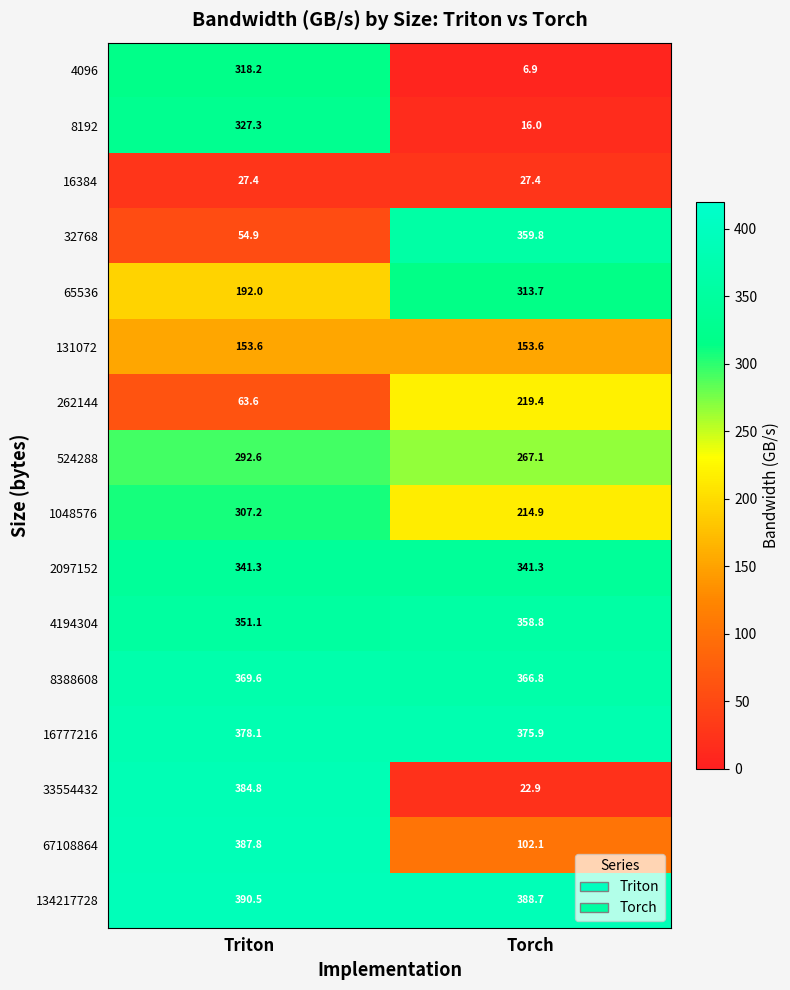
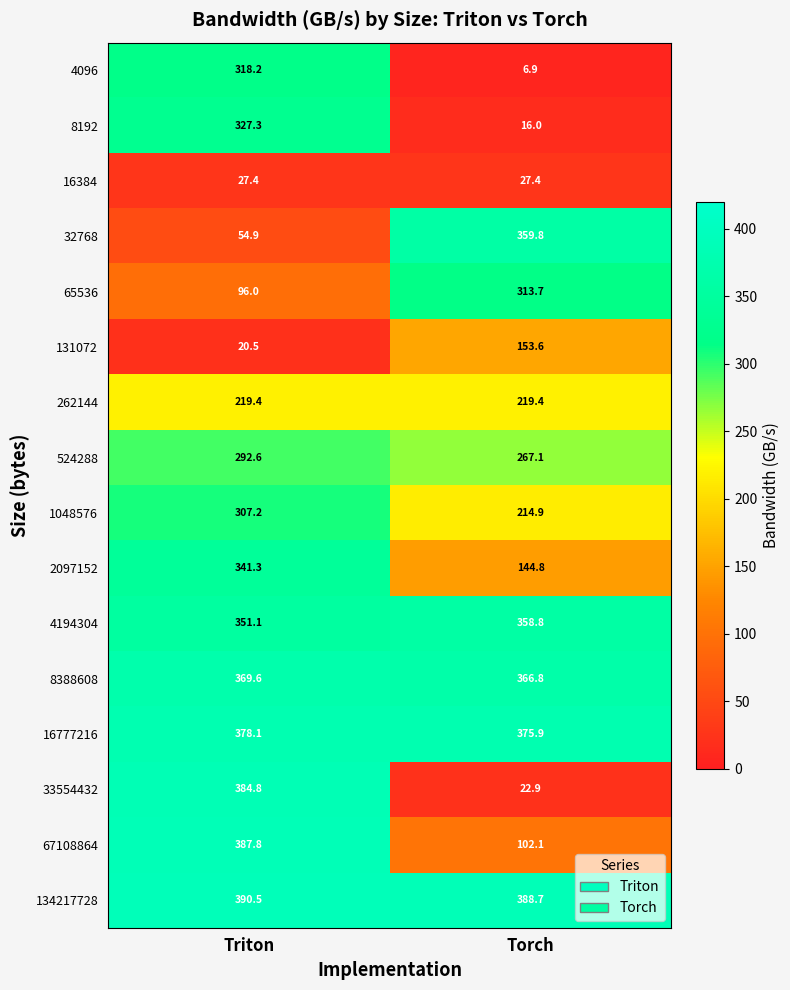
  {
    "4096": {
      "Triton": 318.2,
      "Torch": 6.9
    },
    "8192": {
      "Triton": 327.3,
      "Torch": 16.0
    },
    "16384": {
      "Triton": 27.4,
      "Torch": 27.4
    },
    "32768": {
      "Triton": 54.9,
      "Torch": 359.8
    },
    "65536": {
-     "Triton": 192.0,
+     "Triton": 96.0,
      "Torch": 313.7
    },
    "131072": {
-     "Triton": 153.6,
+     "Triton": 20.5,
      "Torch": 153.6
    },
    "262144": {
-     "Triton": 63.6,
+     "Triton": 219.4,
      "Torch": 219.4
    },
    "524288": {
      "Triton": 292.6,
      "Torch": 267.1
    },
    "1048576": {
      "Triton": 307.2,
      "Torch": 214.9
    },
    "2097152": {
      "Triton": 341.3,
-     "Torch": 341.3
+     "Torch": 144.8
    },
    "4194304": {
      "Triton": 351.1,
      "Torch": 358.8
    },
    "8388608": {
      "Triton": 369.6,
      "Torch": 366.8
    },
    "16777216": {
      "Triton": 378.1,
      "Torch": 375.9
    },
    "33554432": {
      "Triton": 384.8,
      "Torch": 22.9
    },
    "67108864": {
      "Triton": 387.8,
      "Torch": 102.1
    },
    "134217728": {
      "Triton": 390.5,
      "Torch": 388.7
    }
  }
